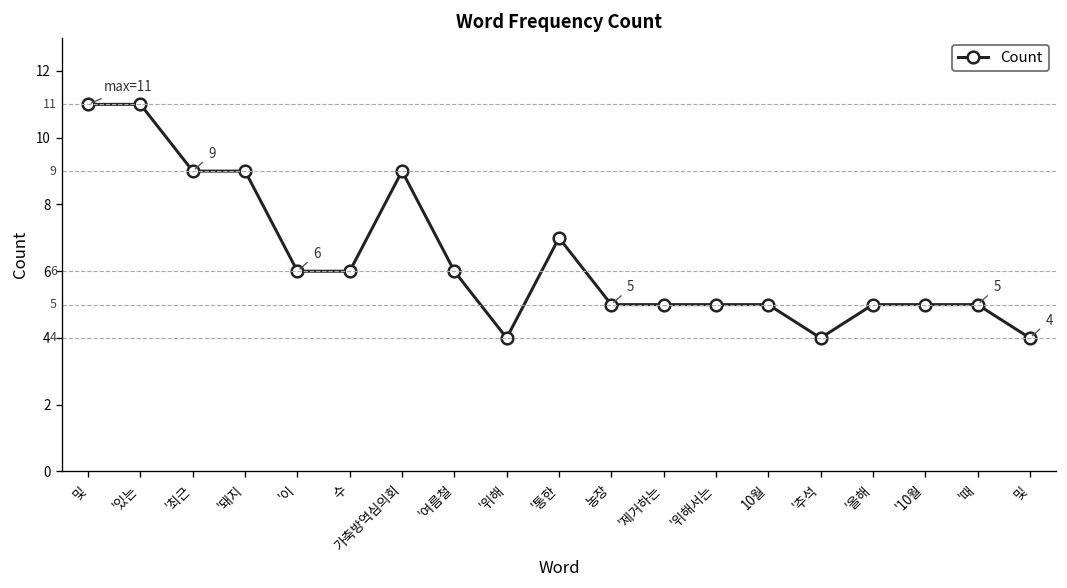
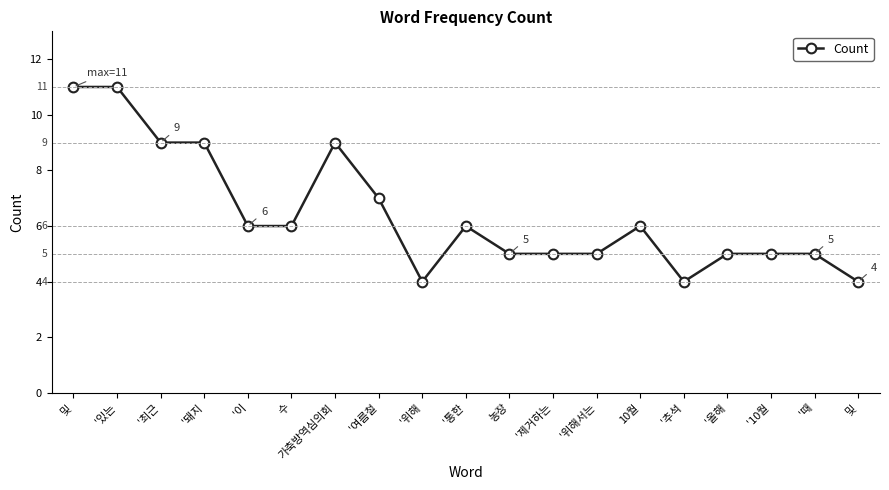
  {
    "가축방역심의회": 9,
-   "'여름철": 6,
+   "'여름철": 7,
    "'위해": 4,
-   "'통한": 7,
+   "'통한": 6,
    "'위해서는": 5,
-   "10월": 5,
+   "10월": 6,
    "'추석": 4,
    "'올해": 5,
    "'10월": 5
  }
